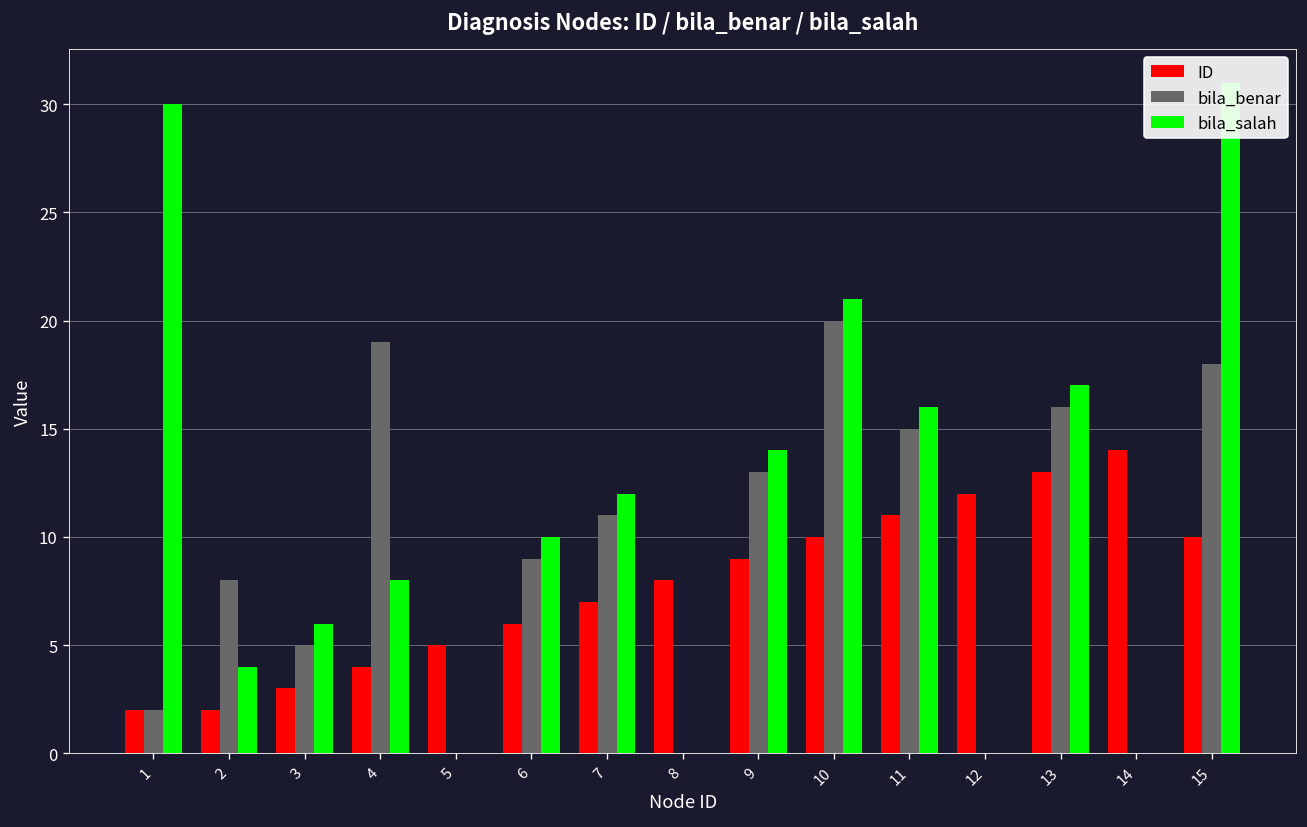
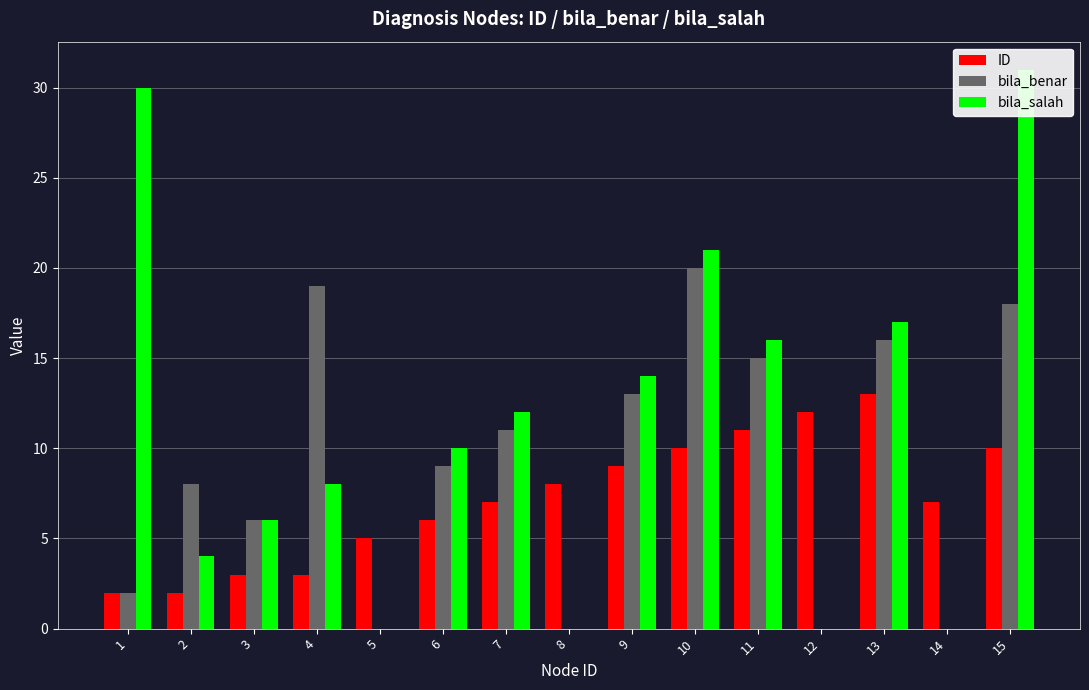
  {
    "ID": {
      "1": 2,
      "2": 2,
      "3": 3,
-     "4": 4,
+     "4": 3,
      "5": 5,
      "6": 6,
      "7": 7,
      "8": 8,
      "9": 9,
      "10": 10,
      "11": 11,
      "12": 12,
      "13": 13,
-     "14": 14,
+     "14": 7,
      "15": 10
    },
    "bila_benar": {
      "1": 2,
      "2": 8,
-     "3": 5,
+     "3": 6,
      "4": 19,
      "5": 0,
      "6": 9,
      "7": 11,
      "8": 0,
      "9": 13,
      "10": 20,
      "11": 15,
      "12": 0,
      "13": 16,
      "14": 0,
      "15": 18
    },
    "bila_salah": {
      "1": 30,
      "2": 4,
      "3": 6,
      "4": 8,
      "5": 0,
      "6": 10,
      "7": 12,
      "8": 0,
      "9": 14,
      "10": 21,
      "11": 16,
      "12": 0,
      "13": 17,
      "14": 0
    }
  }
